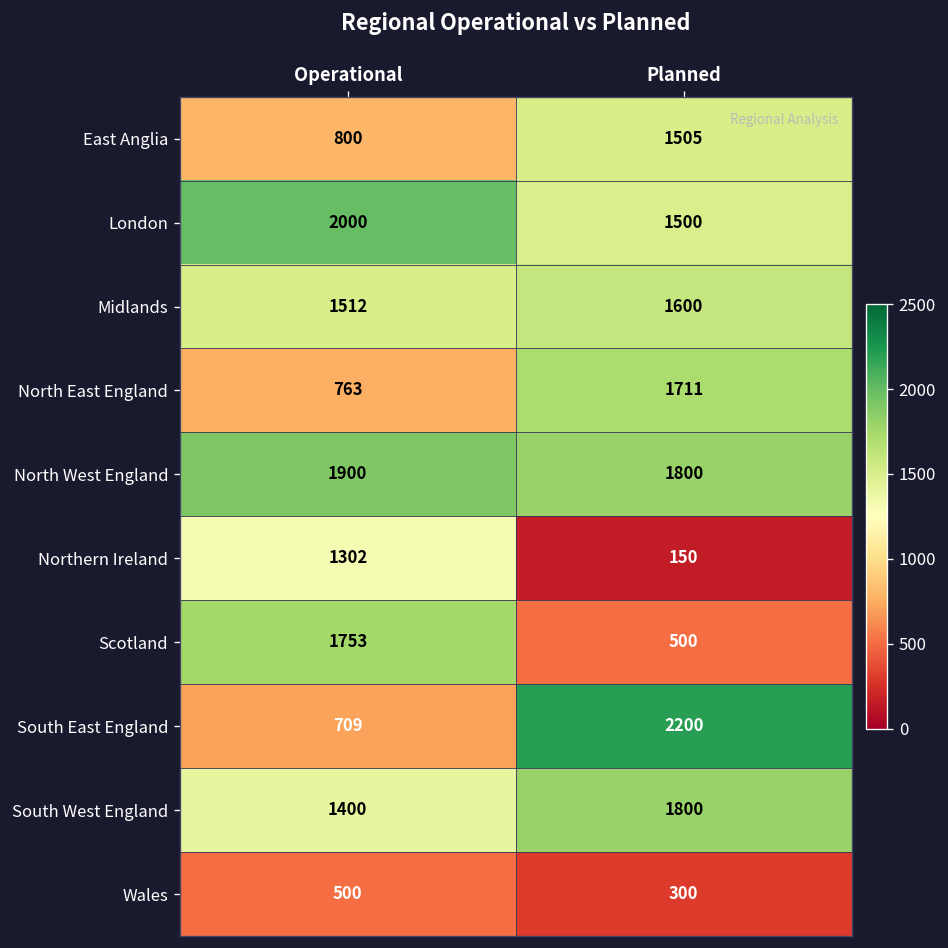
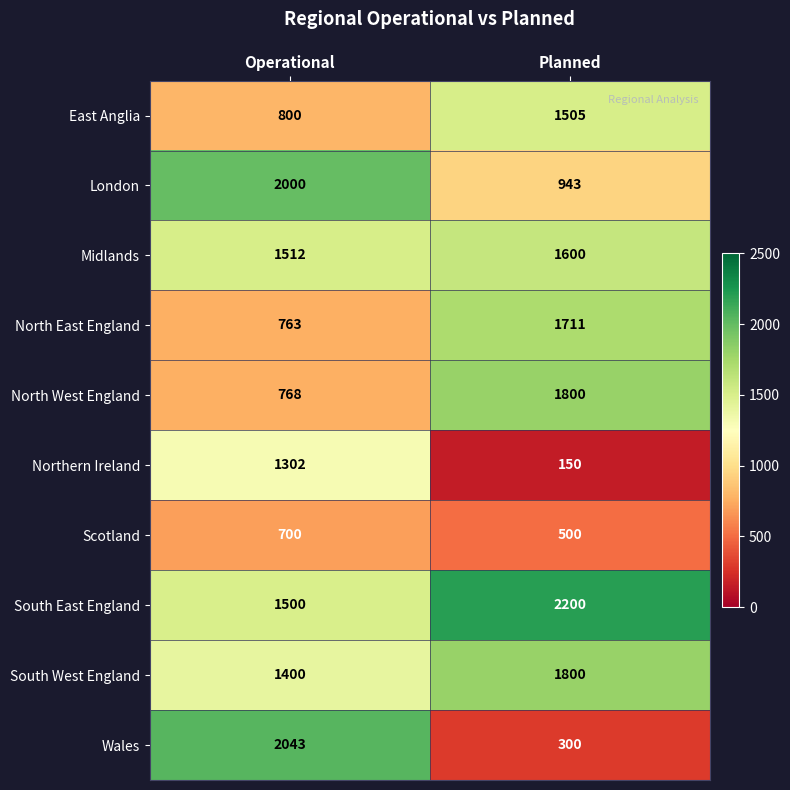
  {
    "East Anglia": {
      "Operational": 800
    },
    "London": {
      "Operational": 2000,
-     "Planned": 1500
+     "Planned": 943
    },
    "Midlands": {
      "Operational": 1512,
      "Planned": 1600
    },
    "North East England": {
      "Operational": 763,
      "Planned": 1711
    },
    "North West England": {
-     "Operational": 1900,
+     "Operational": 768,
      "Planned": 1800
    },
    "Northern Ireland": {
      "Operational": 1302,
      "Planned": 150
    },
    "Scotland": {
-     "Operational": 1753,
+     "Operational": 700,
      "Planned": 500
    },
    "South East England": {
-     "Operational": 709,
+     "Operational": 1500,
      "Planned": 2200
    },
    "South West England": {
      "Operational": 1400,
      "Planned": 1800
    },
    "Wales": {
-     "Operational": 500,
+     "Operational": 2043,
      "Planned": 300
    }
  }
